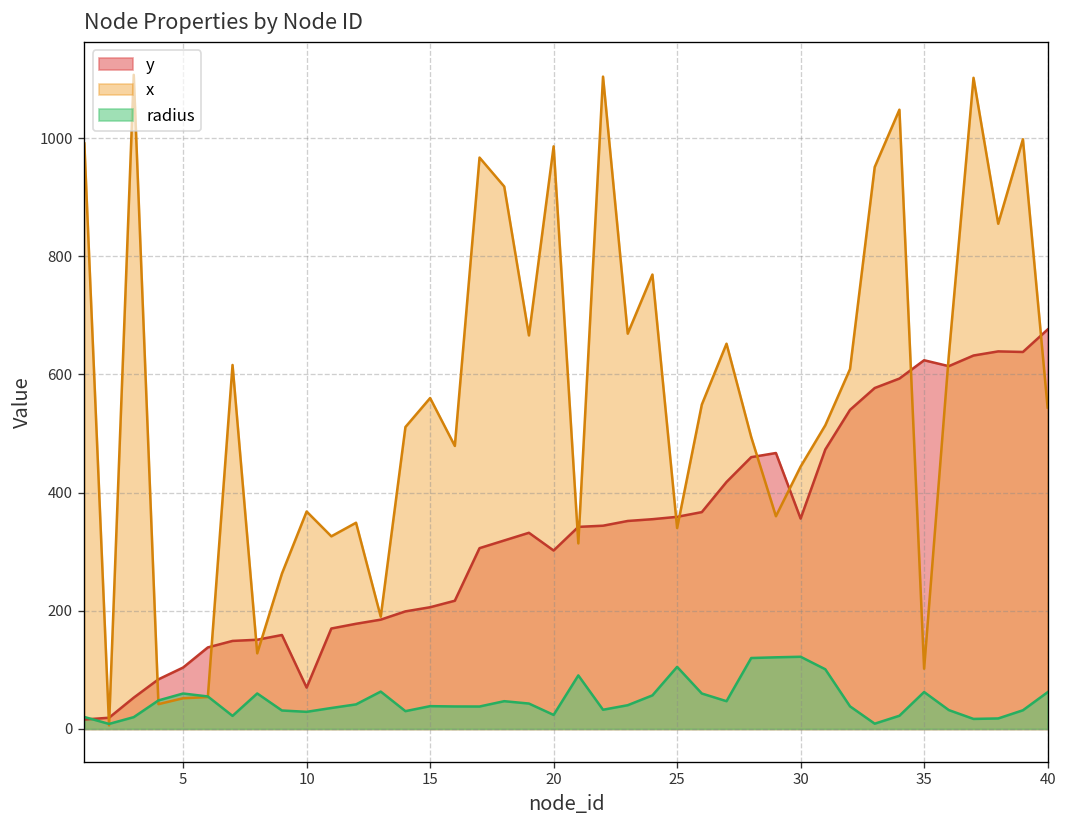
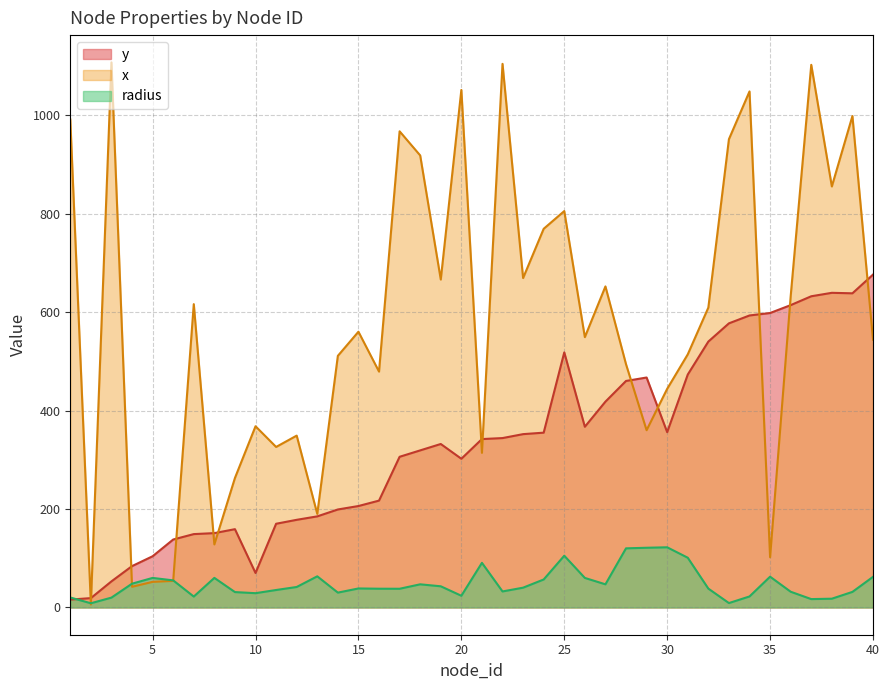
  {
    "y": {
      "5": 100,
      "10": 70,
      "15": 210,
      "20": 300,
-     "25": 360,
+     "25": 520,
      "30": 360,
-     "35": 620,
+     "35": 600,
      "40": 680
    },
    "x": {
      "5": 50,
      "10": 370,
      "15": 560,
-     "20": 990,
-     "25": 340,
+     "20": 1050,
+     "25": 810,
      "30": 440,
      "35": 100,
      "40": 540
    },
    "radius": {
      "5": 60,
      "10": 30,
      "15": 40,
      "20": 20,
      "25": 110,
      "30": 120,
      "35": 60,
      "40": 60
    }
  }
